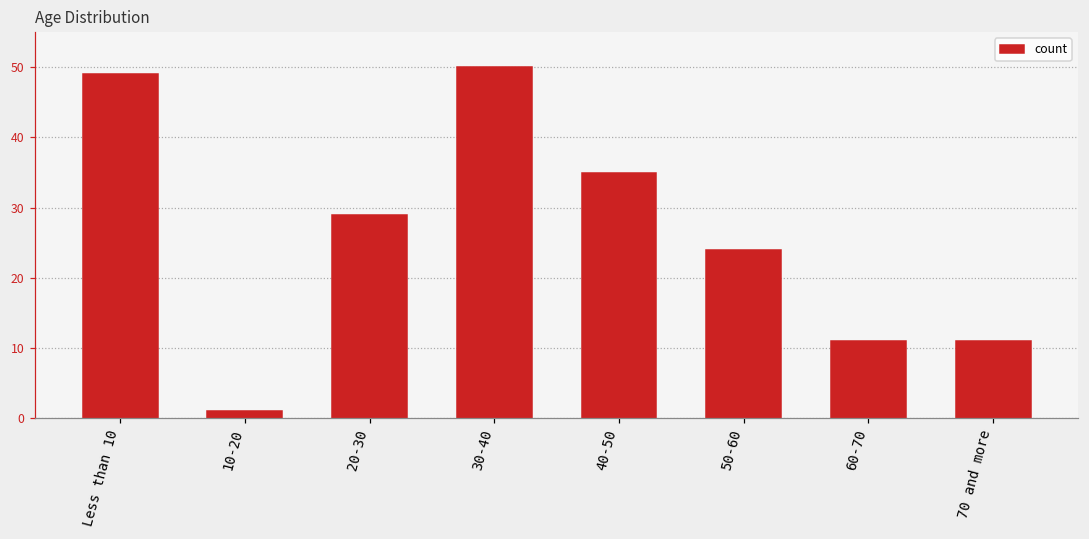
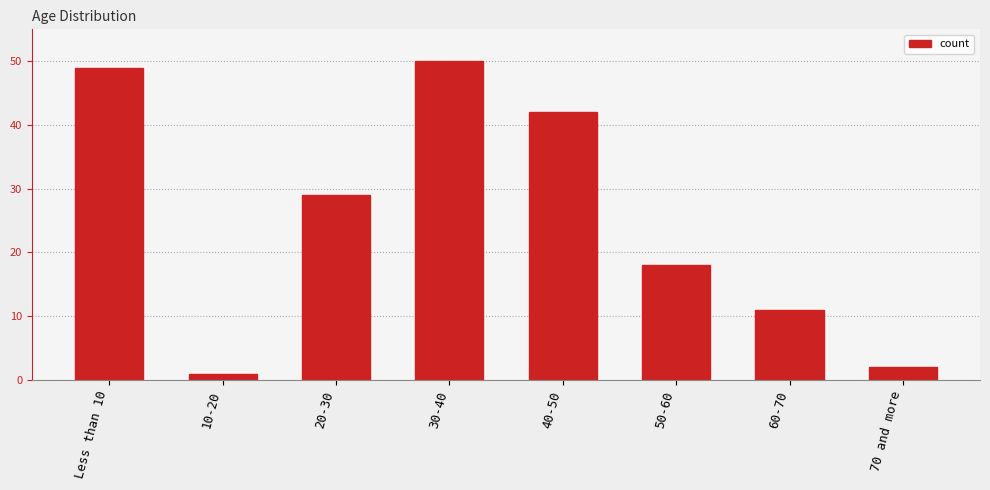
  {
    "Less than 10": 49,
    "10-20": 1,
    "20-30": 29,
    "30-40": 50,
-   "40-50": 35,
-   "50-60": 24,
+   "40-50": 42,
+   "50-60": 18,
    "60-70": 11,
-   "70 and more": 11
+   "70 and more": 2
  }
